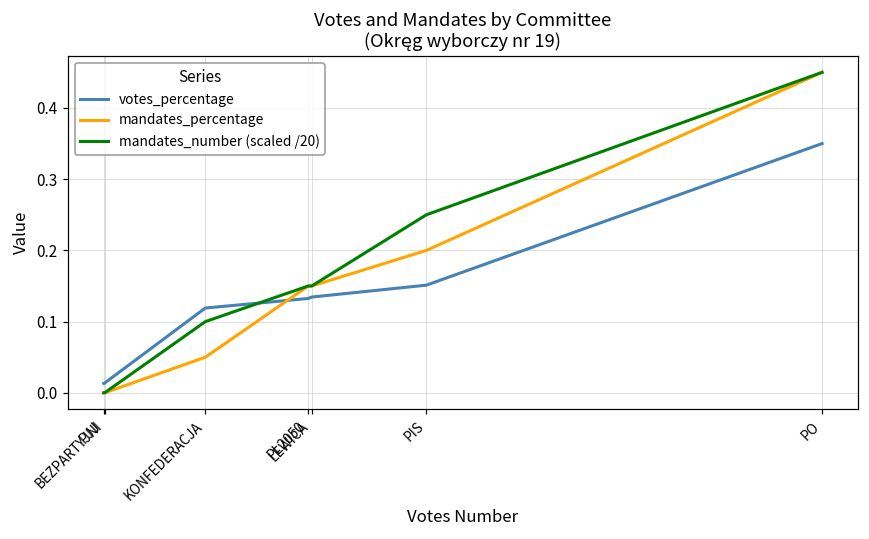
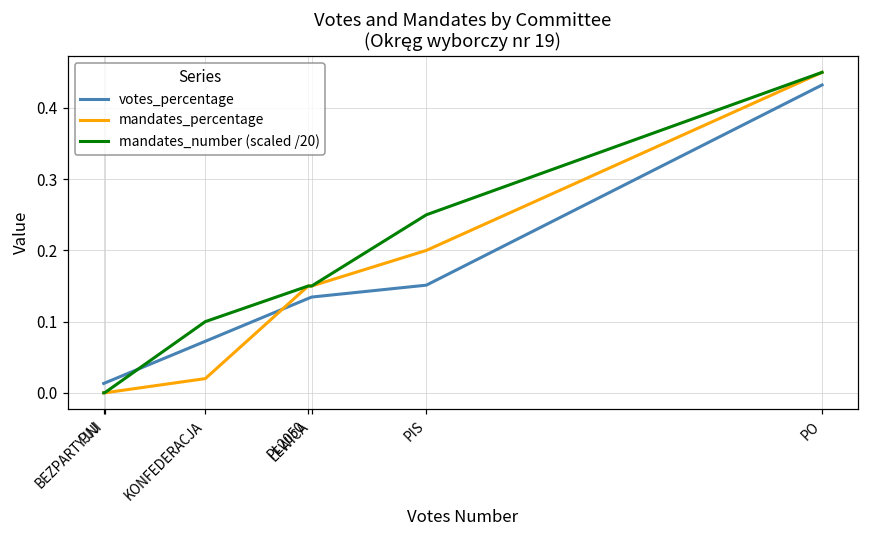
  {
    "votes_percentage": {
      "PJJ": 0.01,
      "BEZPARTYJNI": 0.01,
-     "KONFEDERACJA": 0.12,
+     "KONFEDERACJA": 0.07,
      "PL2050": 0.13,
      "LEWICA": 0.13,
      "PIS": 0.15,
-     "PO": 0.35
+     "PO": 0.43
    },
    "mandates_percentage": {
-     "KONFEDERACJA": 0.05,
+     "KONFEDERACJA": 0.02,
      "PIS": 0.20
    },
    "mandates_number (scaled /20)": {
      "KONFEDERACJA": 0.10,
      "PIS": 0.25
    }
  }
